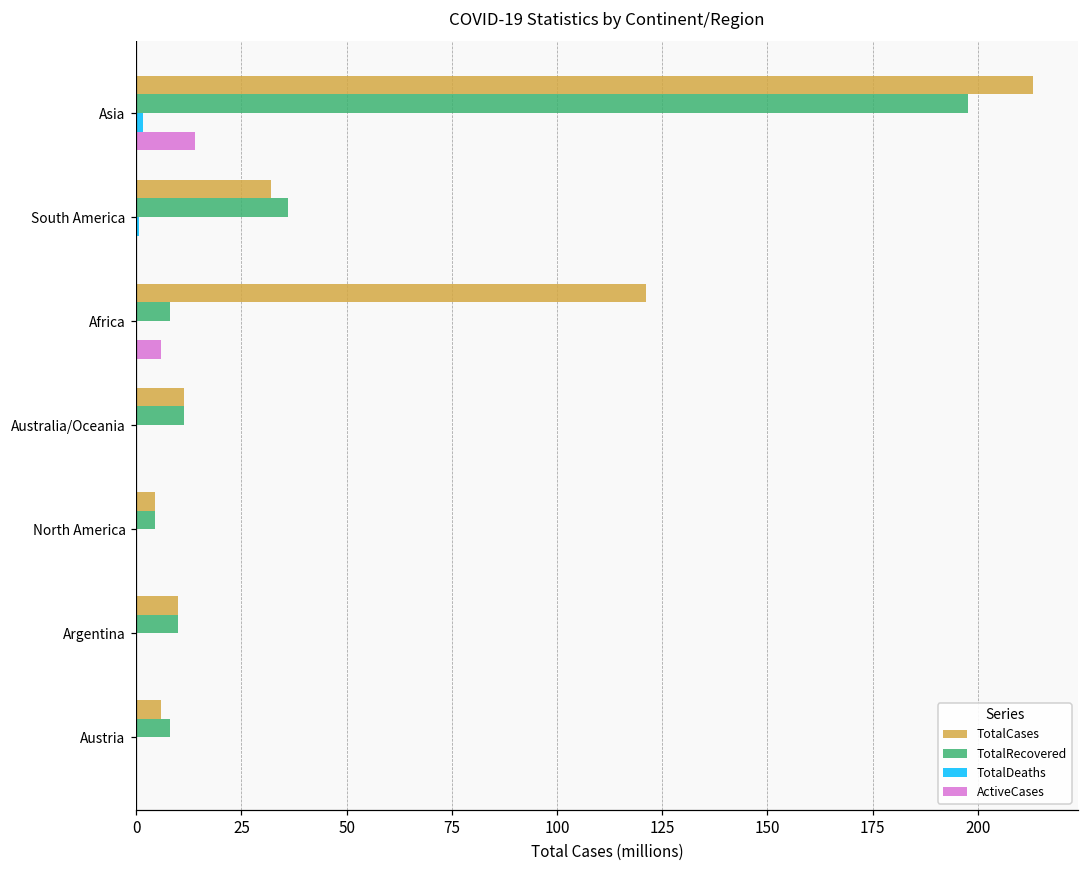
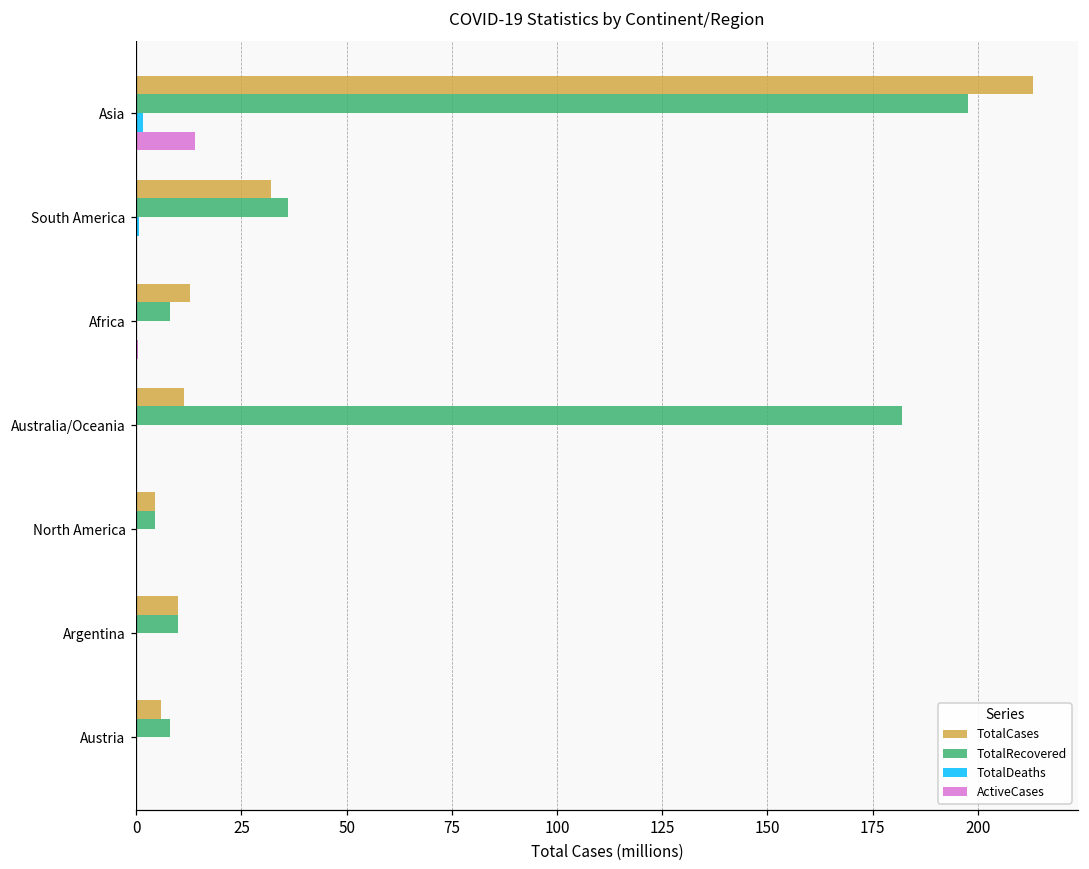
  {
    "TotalCases": {
      "Asia": 213,
      "South America": 32,
-     "Africa": 121,
+     "Africa": 13,
      "Australia/Oceania": 11,
      "North America": 5,
      "Argentina": 10,
      "Austria": 6
    },
    "TotalRecovered": {
      "Asia": 198,
      "South America": 36,
      "Africa": 8,
-     "Australia/Oceania": 11,
+     "Australia/Oceania": 182,
      "North America": 4,
      "Argentina": 10,
      "Austria": 8
    },
    "TotalDeaths": {
      "Asia": 2,
      "South America": 1
    },
    "ActiveCases": {
      "Asia": 14,
-     "Africa": 6
+     "Africa": 0
    }
  }
